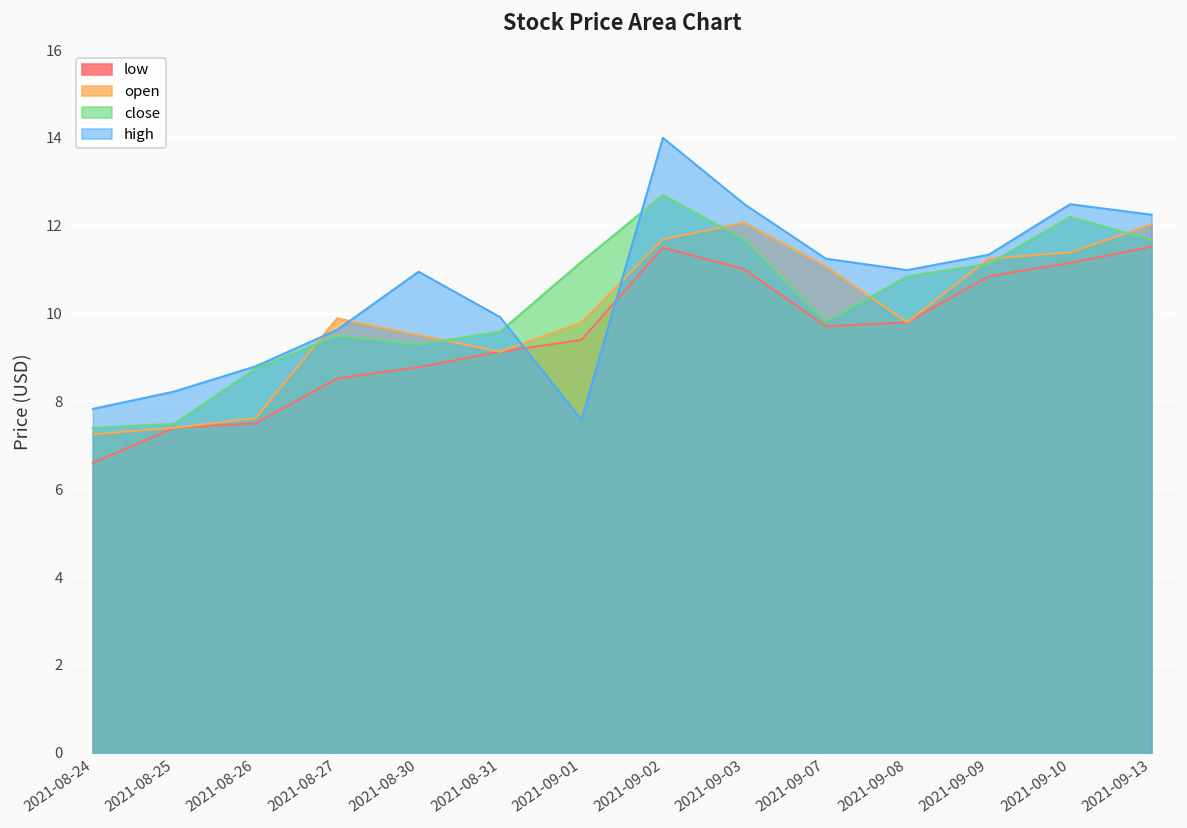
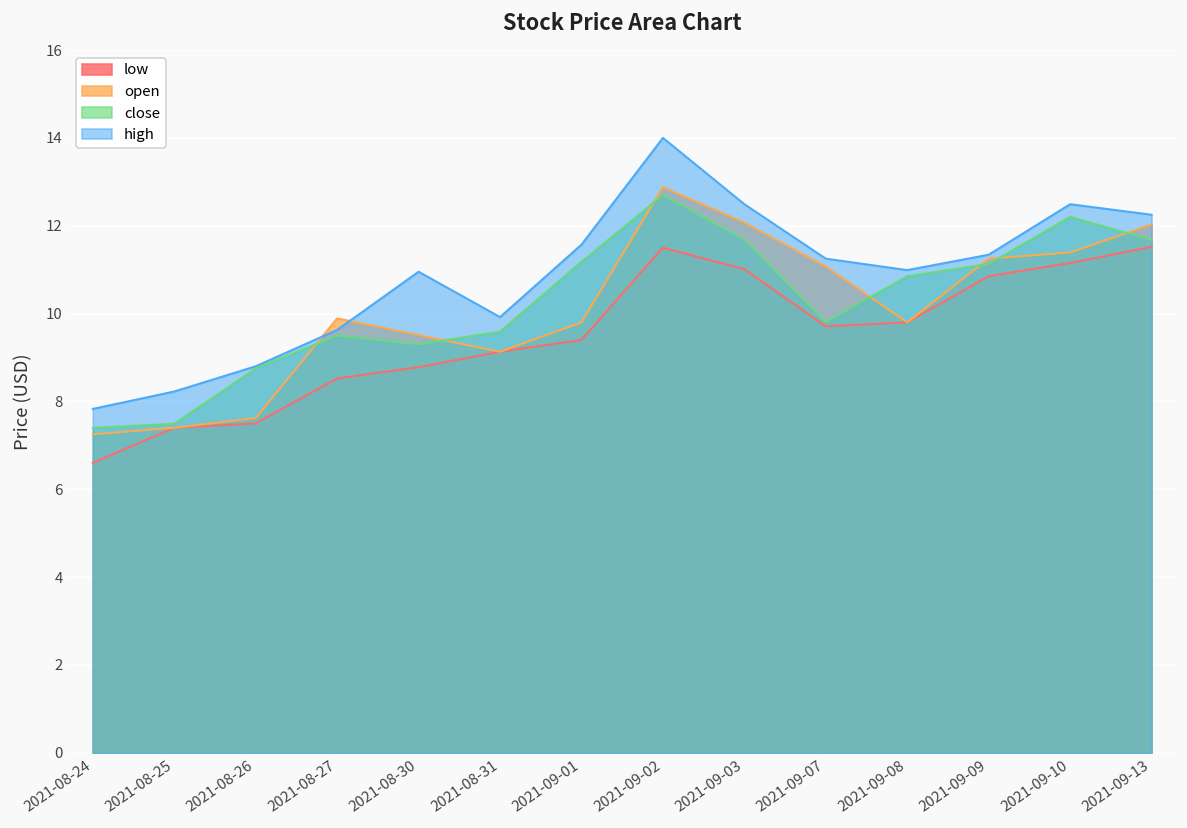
  {
    "low": {
      "2021-08-24": 6.6,
      "2021-08-26": 7.5,
      "2021-08-27": 8.5,
      "2021-08-30": 8.8,
      "2021-09-01": 9.4,
      "2021-09-02": 11.5,
      "2021-09-03": 11.0,
      "2021-09-07": 9.7,
      "2021-09-09": 10.9,
      "2021-09-10": 11.2,
      "2021-09-13": 11.5
    },
    "open": {
      "2021-08-24": 7.3,
      "2021-08-26": 7.6,
      "2021-08-27": 9.9,
      "2021-08-30": 9.5,
      "2021-09-01": 9.8,
-     "2021-09-02": 11.7,
+     "2021-09-02": 12.9,
      "2021-09-03": 12.1,
      "2021-09-07": 11.1,
      "2021-09-09": 11.3,
      "2021-09-10": 11.4,
      "2021-09-13": 12.0
    },
    "close": {
      "2021-08-24": 7.4,
      "2021-08-25": 7.5,
      "2021-08-27": 9.5,
      "2021-08-30": 9.3,
      "2021-08-31": 9.6,
      "2021-09-01": 11.2,
      "2021-09-02": 12.7,
      "2021-09-03": 11.7,
      "2021-09-07": 9.8,
      "2021-09-08": 10.9,
      "2021-09-09": 11.1,
      "2021-09-10": 12.2,
      "2021-09-13": 11.7
    },
    "high": {
      "2021-08-24": 7.8,
      "2021-08-25": 8.2,
      "2021-08-27": 9.6,
      "2021-08-30": 11.0,
      "2021-08-31": 9.9,
-     "2021-09-01": 7.6,
+     "2021-09-01": 11.6,
      "2021-09-02": 14.0,
      "2021-09-03": 12.5,
      "2021-09-07": 11.3,
      "2021-09-08": 11.0,
      "2021-09-09": 11.3,
      "2021-09-10": 12.5,
      "2021-09-13": 12.3
    }
  }
